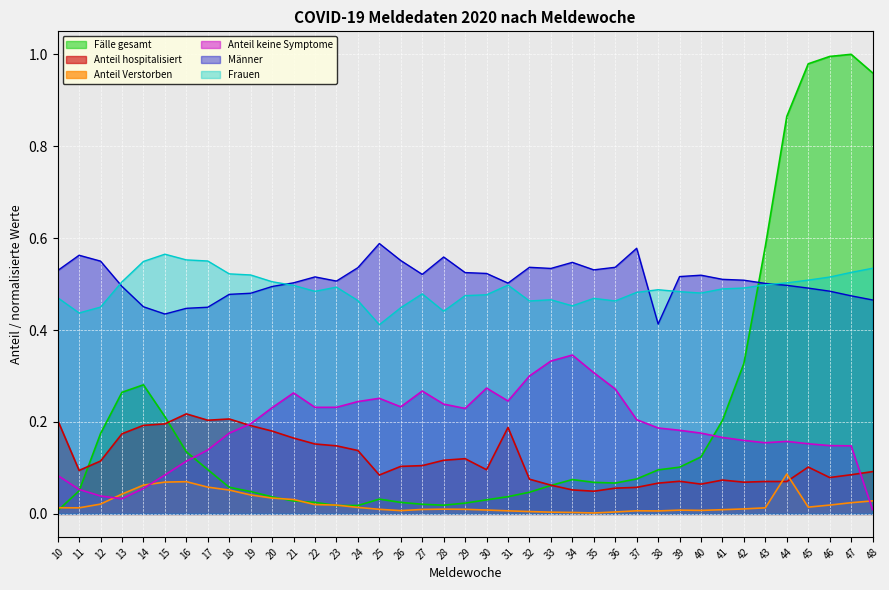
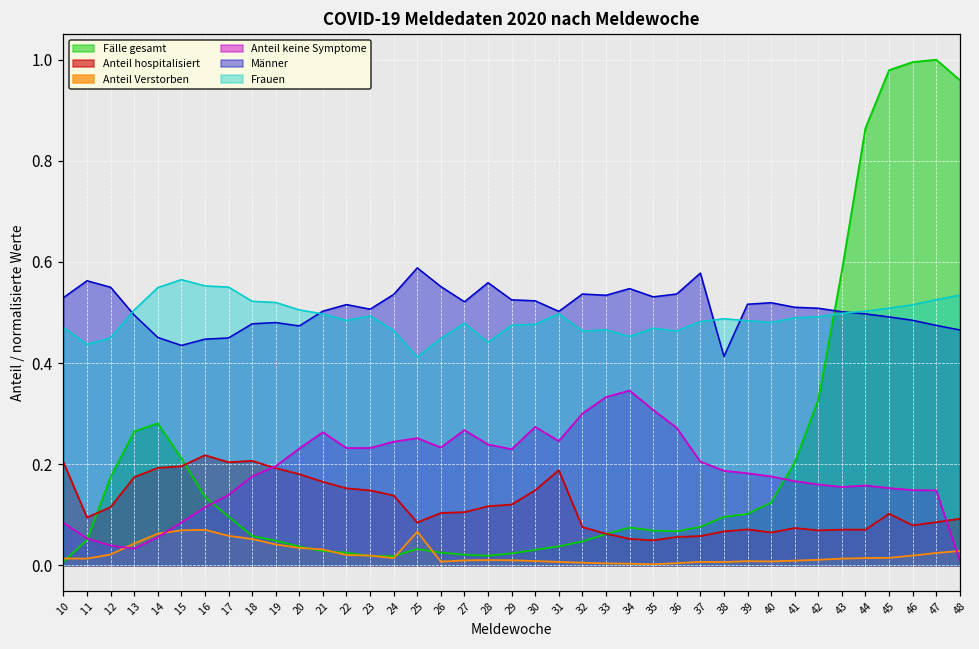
  {
    "Anteil hospitalisiert": {
      "10": 0.20,
      "11": 0.09,
      "12": 0.12,
      "13": 0.17,
      "14": 0.19,
      "15": 0.20,
      "16": 0.22,
      "17": 0.20,
      "18": 0.21,
      "20": 0.18,
      "21": 0.17,
      "22": 0.15,
      "23": 0.15,
      "24": 0.14,
      "25": 0.08,
      "26": 0.10,
      "27": 0.11,
      "28": 0.12,
      "29": 0.12,
-     "30": 0.10,
+     "30": 0.15,
      "31": 0.19,
      "32": 0.08,
      "34": 0.05,
      "35": 0.05,
      "36": 0.06,
      "37": 0.06,
      "38": 0.07,
      "39": 0.07,
      "40": 0.06,
      "41": 0.07,
      "42": 0.07,
      "43": 0.07,
      "44": 0.07,
      "45": 0.10,
      "46": 0.08,
      "47": 0.09,
      "48": 0.09
    },
    "Anteil Verstorben": {
      "10": 0.01,
      "11": 0.01,
      "12": 0.02,
      "13": 0.04,
      "14": 0.06,
      "15": 0.07,
      "16": 0.07,
      "17": 0.06,
      "18": 0.05,
      "19": 0.04,
-     "25": 0.01,
+     "25": 0.07,
      "26": 0.01,
      "27": 0.01,
      "28": 0.01,
      "29": 0.01,
      "30": 0.01,
      "31": 0.01,
      "32": 0.01,
      "33": 0.00,
      "34": 0.00,
      "35": 0.00,
      "36": 0.00,
      "37": 0.01,
      "38": 0.01,
      "39": 0.01,
      "40": 0.01,
      "41": 0.01,
      "42": 0.01,
      "43": 0.01,
-     "44": 0.09,
+     "44": 0.01,
      "45": 0.01,
      "46": 0.02,
      "47": 0.02,
      "48": 0.03
    },
    "Männer": {
      "10": 0.53,
      "11": 0.56,
      "12": 0.55,
      "13": 0.50,
      "14": 0.45,
      "15": 0.43,
      "16": 0.45,
      "17": 0.45,
      "18": 0.48,
      "19": 0.48,
-     "20": 0.49,
+     "20": 0.47,
      "21": 0.50,
      "22": 0.52,
      "23": 0.51,
      "24": 0.54,
      "25": 0.59,
      "26": 0.55,
      "27": 0.52,
      "28": 0.56,
      "29": 0.53,
      "30": 0.52,
      "32": 0.54,
      "33": 0.53,
      "34": 0.55,
      "35": 0.53,
      "36": 0.54,
      "37": 0.58,
      "38": 0.41,
      "39": 0.52,
      "40": 0.52,
      "41": 0.51,
      "42": 0.51,
      "45": 0.49,
      "46": 0.48,
      "47": 0.47,
      "48": 0.47
    }
  }
